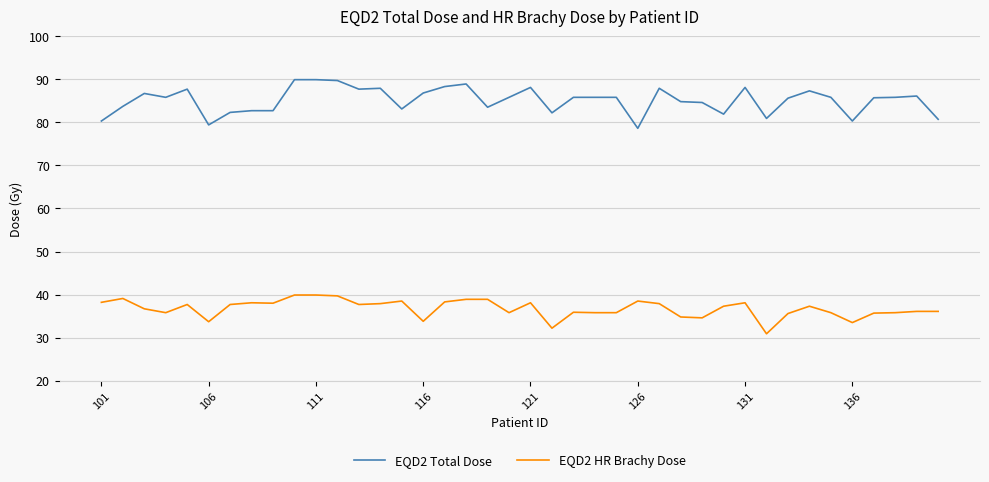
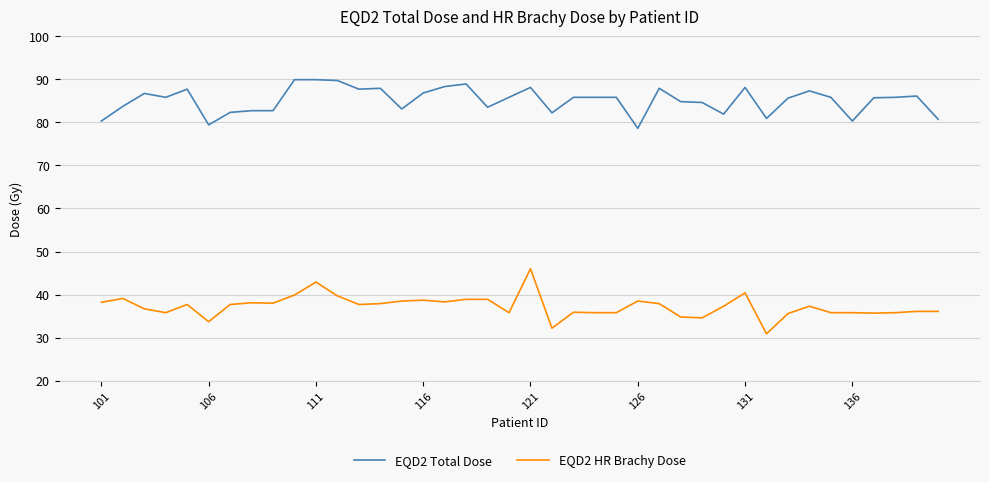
  {
    "EQD2 Total Dose": {
      "101": 80,
      "106": 79,
      "111": 90,
      "116": 87,
      "121": 88,
      "126": 79,
      "131": 88,
      "136": 80
    },
    "EQD2 HR Brachy Dose": {
      "101": 38,
      "106": 34,
-     "111": 40,
-     "116": 34,
-     "121": 38,
+     "111": 43,
+     "116": 39,
+     "121": 46,
      "126": 39,
-     "131": 38,
-     "136": 34
+     "131": 40,
+     "136": 36
    }
  }
